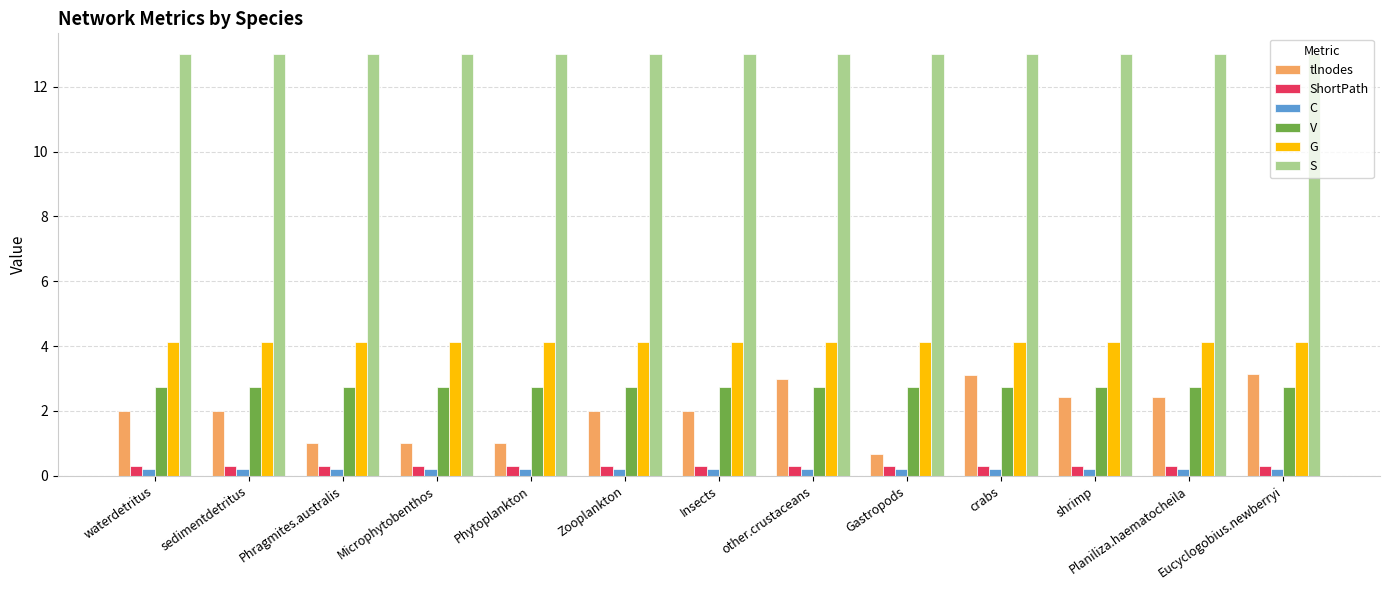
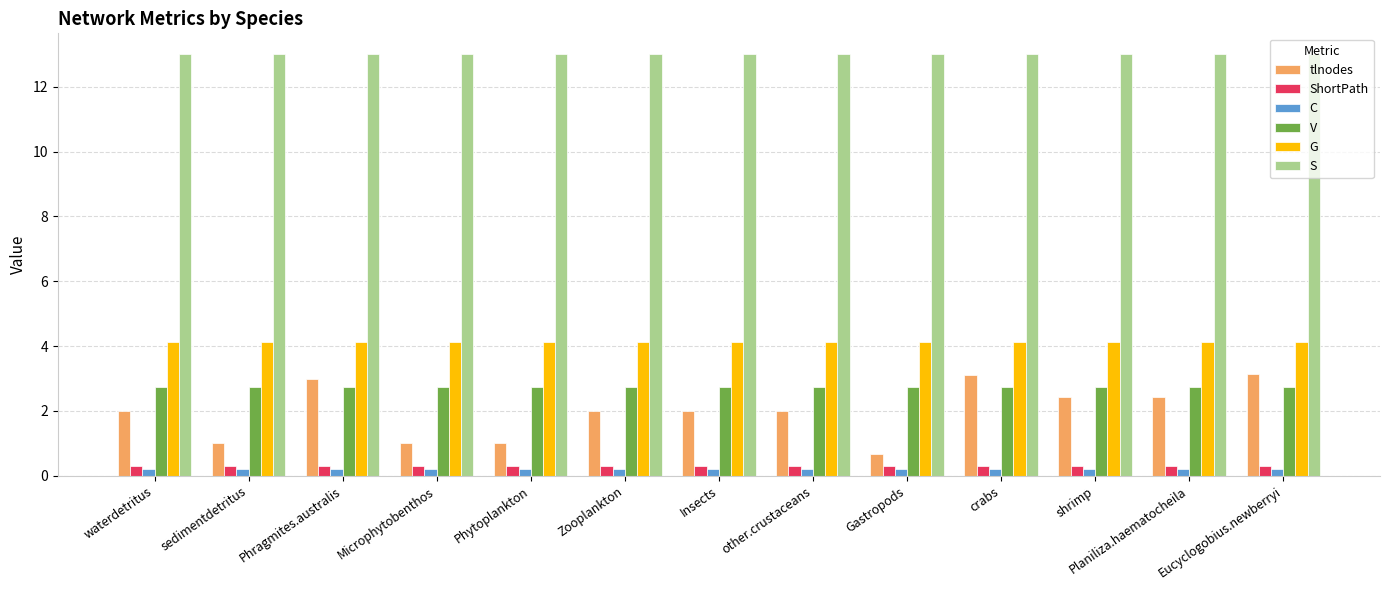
  {
    "tlnodes": {
      "waterdetritus": 2,
-     "sedimentdetritus": 2,
-     "Phragmites.australis": 1,
+     "sedimentdetritus": 1,
+     "Phragmites.australis": 3,
      "Microphytobenthos": 1,
      "Phytoplankton": 1,
      "Zooplankton": 2,
      "Insects": 2,
-     "other.crustaceans": 3,
+     "other.crustaceans": 2,
      "Gastropods": 0.7,
      "crabs": 3.1,
      "shrimp": 2.4,
      "Planiliza.haematocheila": 2.4,
      "Eucyclogobius.newberryi": 3.2
    },
    "ShortPath": {
      "waterdetritus": 0.3,
      "sedimentdetritus": 0.3,
      "Phragmites.australis": 0.3,
      "Microphytobenthos": 0.3,
      "Phytoplankton": 0.3,
      "Zooplankton": 0.3,
      "Insects": 0.3,
      "other.crustaceans": 0.3,
      "Gastropods": 0.3,
      "crabs": 0.3,
      "shrimp": 0.3,
      "Planiliza.haematocheila": 0.3,
      "Eucyclogobius.newberryi": 0.3
    },
    "C": {
      "waterdetritus": 0.2,
      "sedimentdetritus": 0.2,
      "Phragmites.australis": 0.2,
      "Microphytobenthos": 0.2,
      "Phytoplankton": 0.2,
      "Zooplankton": 0.2,
      "Insects": 0.2,
      "other.crustaceans": 0.2,
      "Gastropods": 0.2,
      "crabs": 0.2,
      "shrimp": 0.2,
      "Planiliza.haematocheila": 0.2,
      "Eucyclogobius.newberryi": 0.2
    },
    "V": {
      "waterdetritus": 2.8,
      "sedimentdetritus": 2.8,
      "Phragmites.australis": 2.8,
      "Microphytobenthos": 2.8,
      "Phytoplankton": 2.8,
      "Zooplankton": 2.8,
      "Insects": 2.8,
      "other.crustaceans": 2.8,
      "Gastropods": 2.8,
      "crabs": 2.8,
      "shrimp": 2.8,
      "Planiliza.haematocheila": 2.8,
      "Eucyclogobius.newberryi": 2.8
    },
    "G": {
      "waterdetritus": 4.1,
      "sedimentdetritus": 4.1,
      "Phragmites.australis": 4.1,
      "Microphytobenthos": 4.1,
      "Phytoplankton": 4.1,
      "Zooplankton": 4.1,
      "Insects": 4.1,
      "other.crustaceans": 4.1,
      "Gastropods": 4.1,
      "crabs": 4.1,
      "shrimp": 4.1,
      "Planiliza.haematocheila": 4.1,
      "Eucyclogobius.newberryi": 4.1
    },
    "S": {
      "waterdetritus": 13,
      "sedimentdetritus": 13,
      "Phragmites.australis": 13,
      "Microphytobenthos": 13,
      "Phytoplankton": 13,
      "Zooplankton": 13,
      "Insects": 13,
      "other.crustaceans": 13,
      "Gastropods": 13,
      "crabs": 13,
      "shrimp": 13,
      "Planiliza.haematocheila": 13
    }
  }
